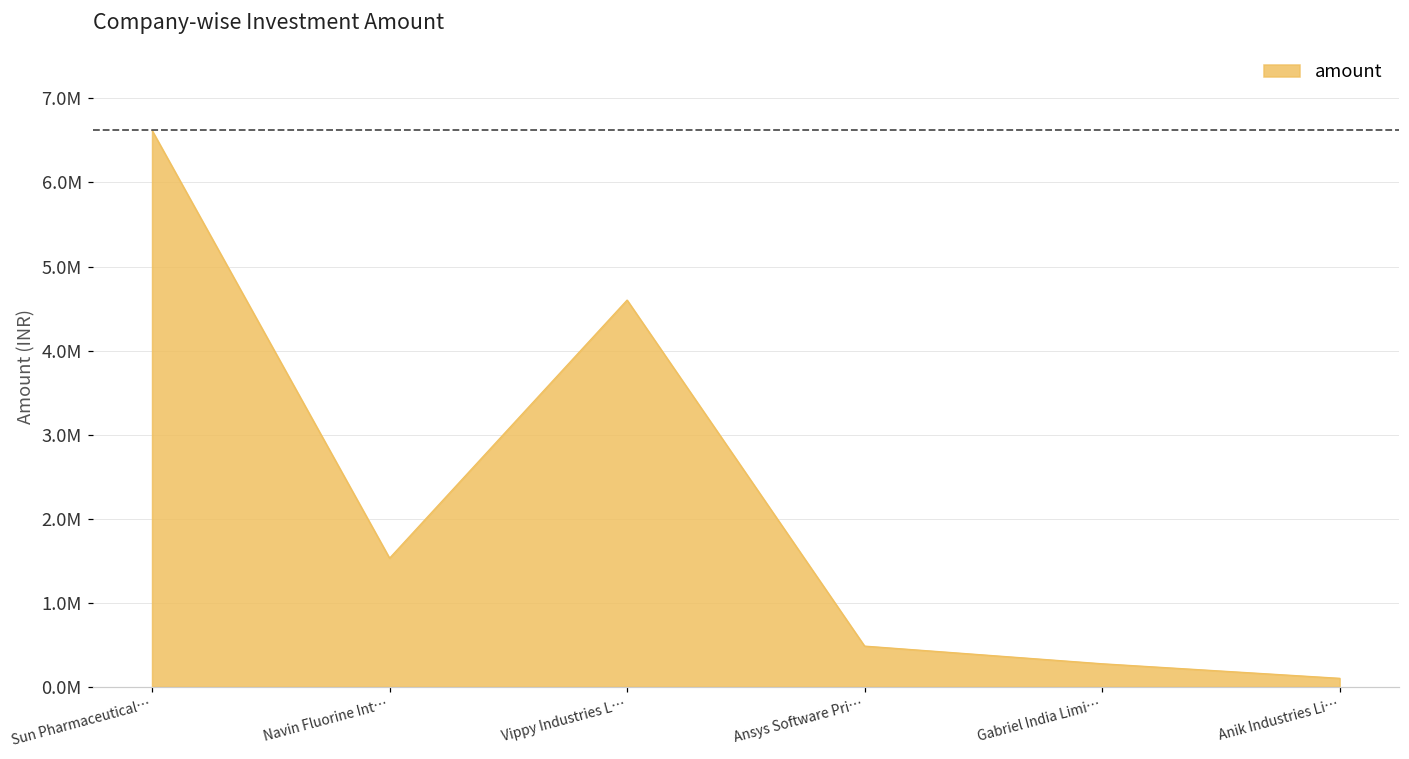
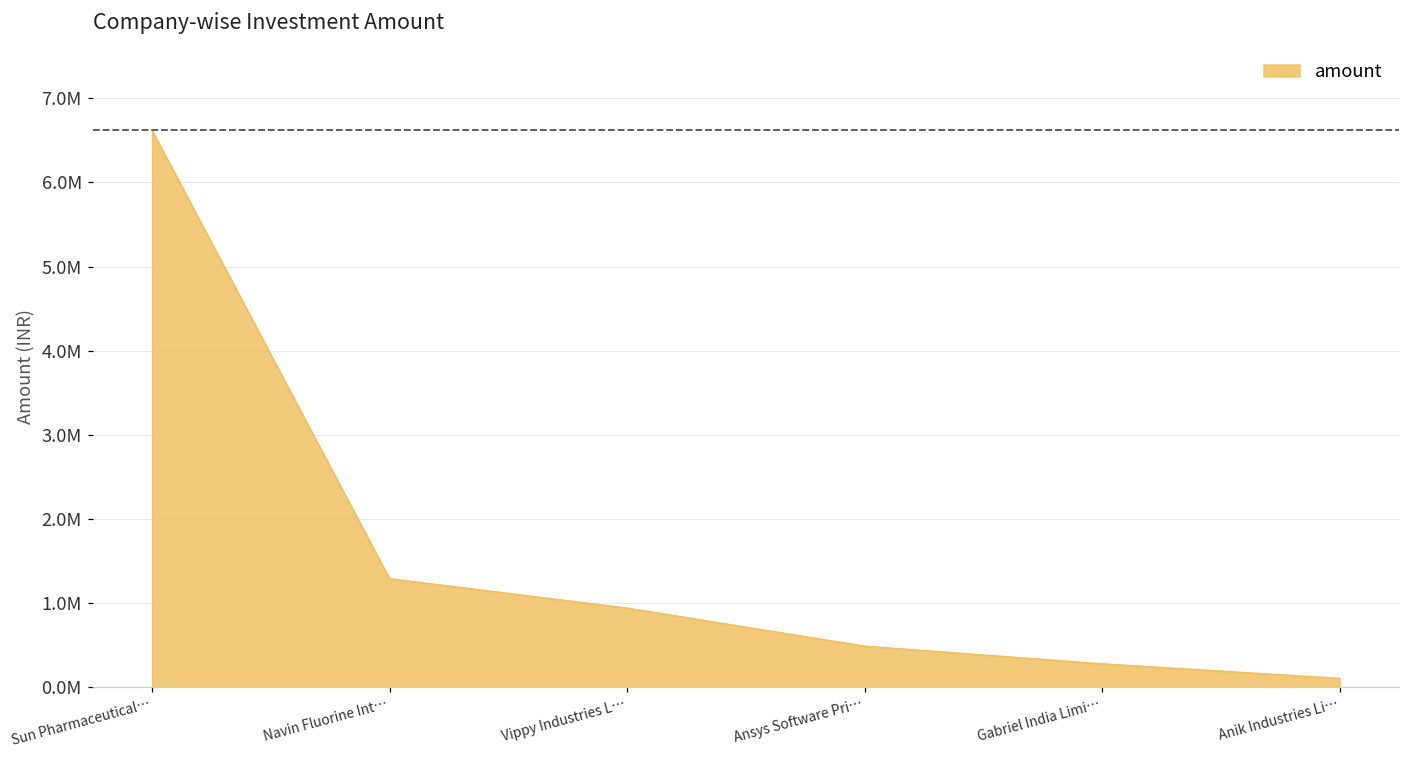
  {
    "Sun Pharmaceutical…": 6600000,
-   "Navin Fluorine Int…": 1500000,
-   "Vippy Industries L…": 4600000,
+   "Navin Fluorine Int…": 1300000,
+   "Vippy Industries L…": 900000,
    "Ansys Software Pri…": 500000,
    "Gabriel India Limi…": 300000,
    "Anik Industries Li…": 100000
  }
